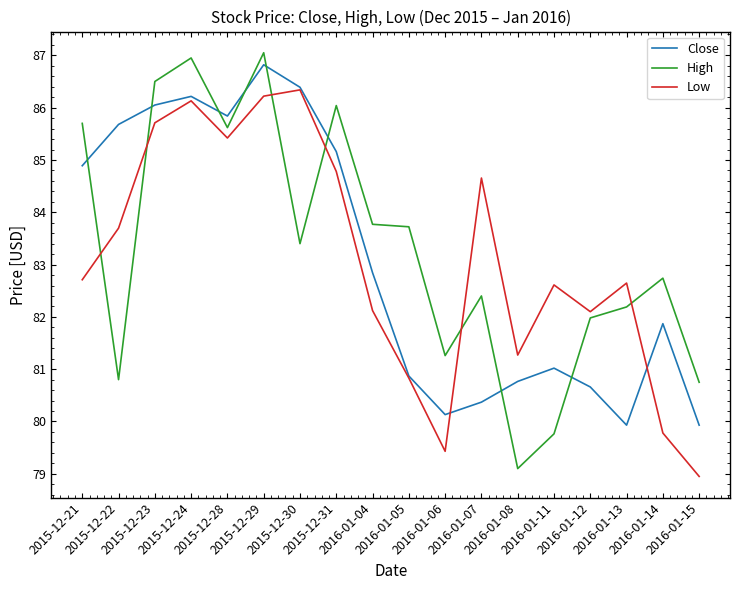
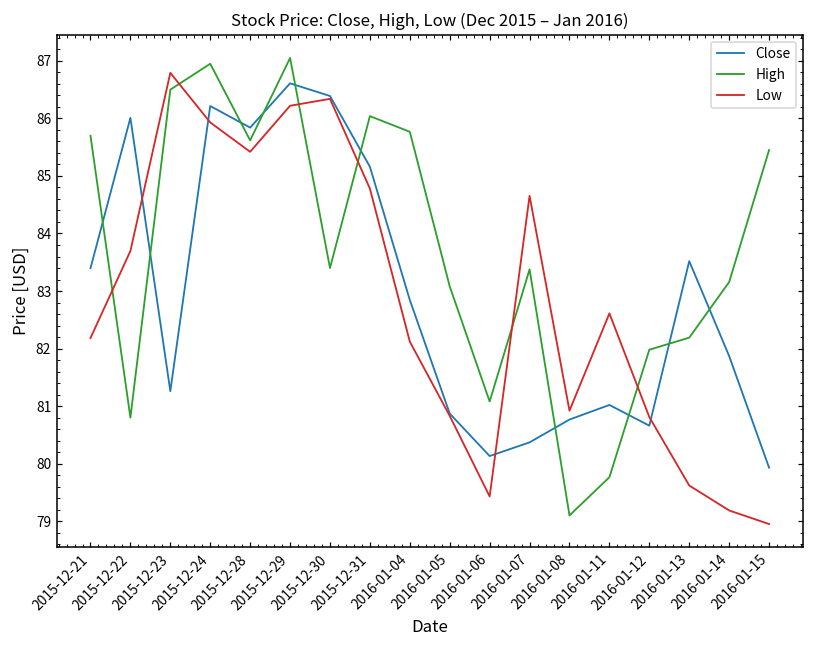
  {
    "Close": {
-     "2015-12-21": 84.9,
-     "2015-12-22": 85.7,
-     "2015-12-23": 86.1,
+     "2015-12-21": 83.4,
+     "2015-12-22": 86.0,
+     "2015-12-23": 81.3,
      "2015-12-24": 86.2,
      "2015-12-28": 85.8,
-     "2015-12-29": 86.8,
+     "2015-12-29": 86.6,
      "2015-12-30": 86.4,
      "2015-12-31": 85.2,
      "2016-01-04": 82.8,
      "2016-01-06": 80.1,
      "2016-01-07": 80.4,
      "2016-01-08": 80.8,
      "2016-01-11": 81.0,
      "2016-01-12": 80.7,
-     "2016-01-13": 79.9,
+     "2016-01-13": 83.5,
      "2016-01-14": 81.9,
      "2016-01-15": 79.9
    },
    "High": {
      "2015-12-21": 85.7,
      "2015-12-22": 80.8,
      "2015-12-23": 86.5,
      "2015-12-24": 86.9,
      "2015-12-28": 85.6,
      "2015-12-29": 87.1,
      "2015-12-30": 83.4,
      "2015-12-31": 86.0,
-     "2016-01-04": 83.8,
-     "2016-01-05": 83.7,
-     "2016-01-06": 81.3,
-     "2016-01-07": 82.4,
+     "2016-01-04": 85.8,
+     "2016-01-05": 83.1,
+     "2016-01-06": 81.1,
+     "2016-01-07": 83.4,
      "2016-01-08": 79.1,
      "2016-01-11": 79.8,
      "2016-01-12": 82.0,
      "2016-01-13": 82.2,
-     "2016-01-14": 82.7,
-     "2016-01-15": 80.8
+     "2016-01-14": 83.2,
+     "2016-01-15": 85.5
    },
    "Low": {
-     "2015-12-21": 82.7,
+     "2015-12-21": 82.2,
      "2015-12-22": 83.7,
-     "2015-12-23": 85.7,
-     "2015-12-24": 86.1,
+     "2015-12-23": 86.8,
+     "2015-12-24": 85.9,
      "2015-12-28": 85.4,
      "2015-12-29": 86.2,
      "2015-12-30": 86.3,
      "2015-12-31": 84.8,
      "2016-01-04": 82.1,
      "2016-01-06": 79.4,
      "2016-01-07": 84.7,
-     "2016-01-08": 81.3,
+     "2016-01-08": 80.9,
      "2016-01-11": 82.6,
-     "2016-01-12": 82.1,
-     "2016-01-13": 82.6,
-     "2016-01-14": 79.8,
+     "2016-01-12": 80.8,
+     "2016-01-13": 79.6,
+     "2016-01-14": 79.2,
      "2016-01-15": 78.9
    }
  }
